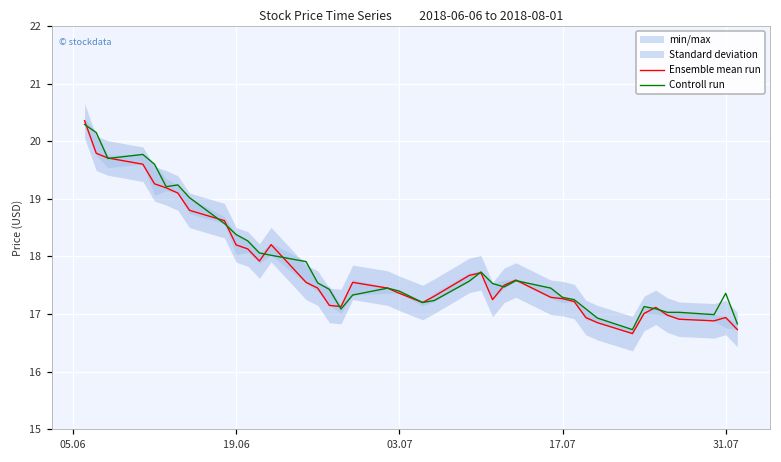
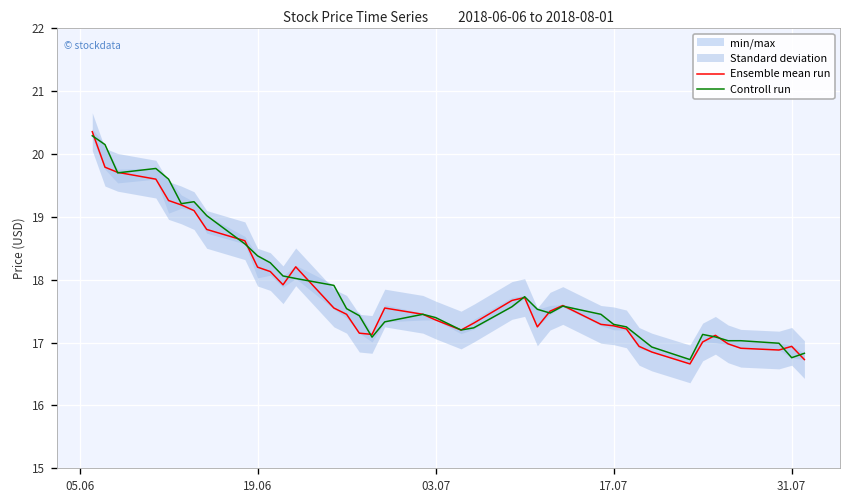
  {
    "Ensemble mean run": {
      "19.06": 18.2
    },
    "Controll run": {
-     "31.07": 17.4
+     "31.07": 16.8
    }
  }
